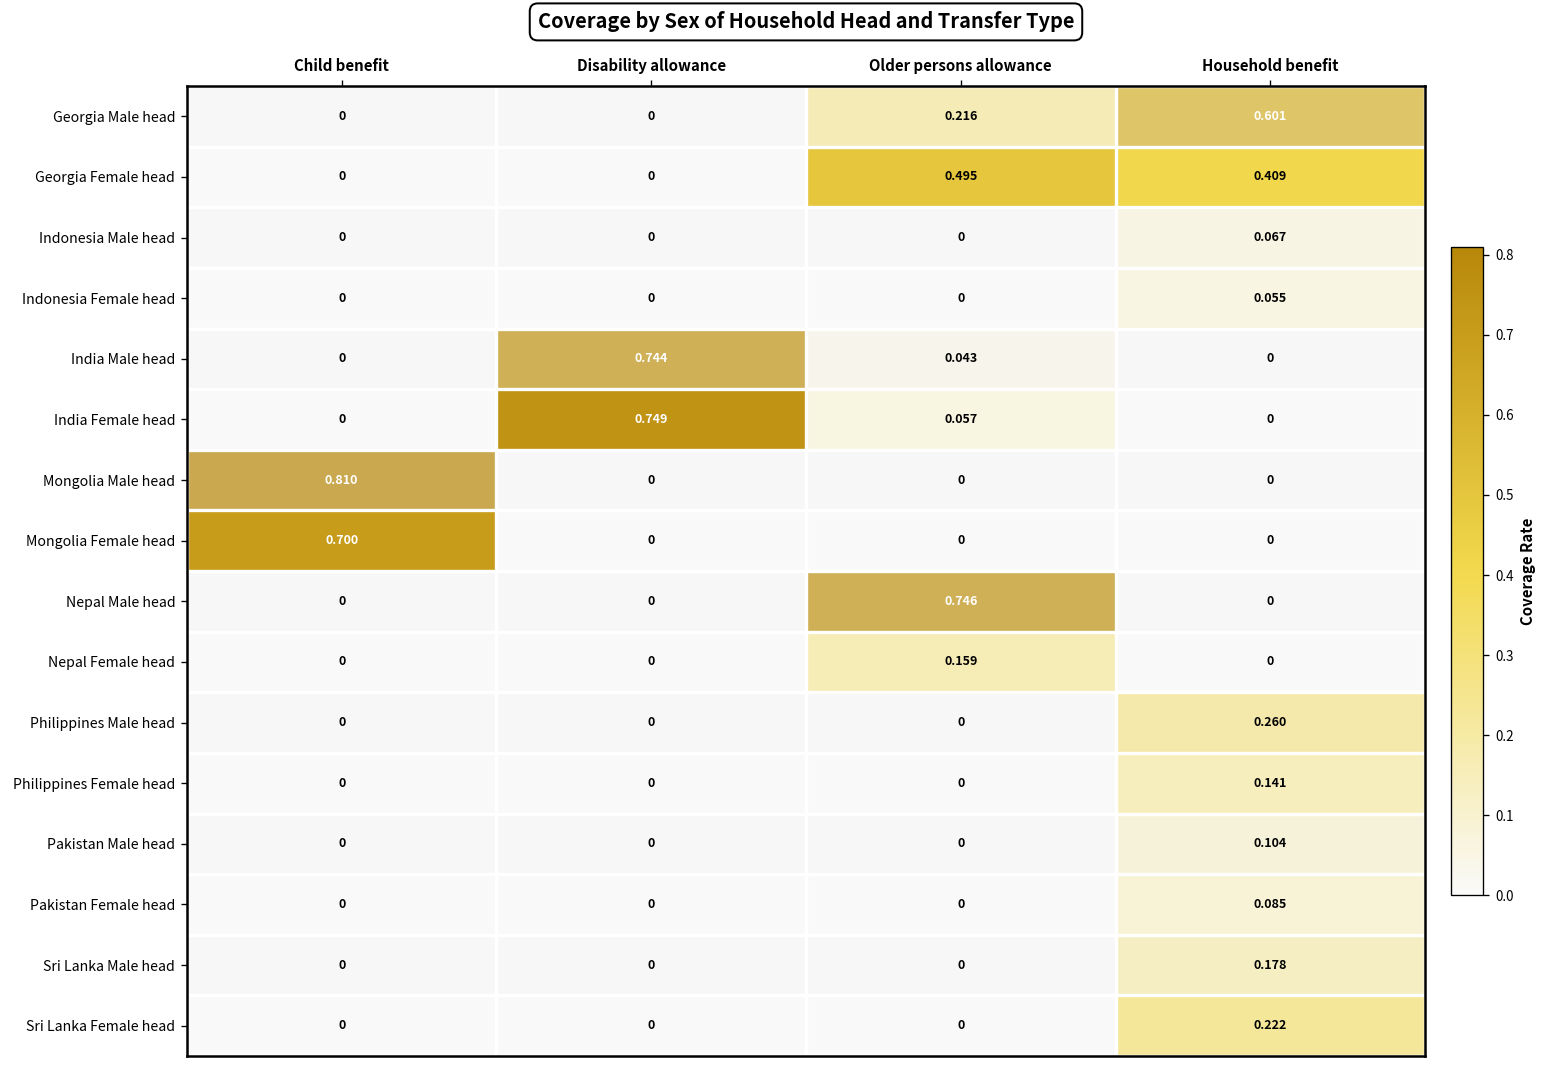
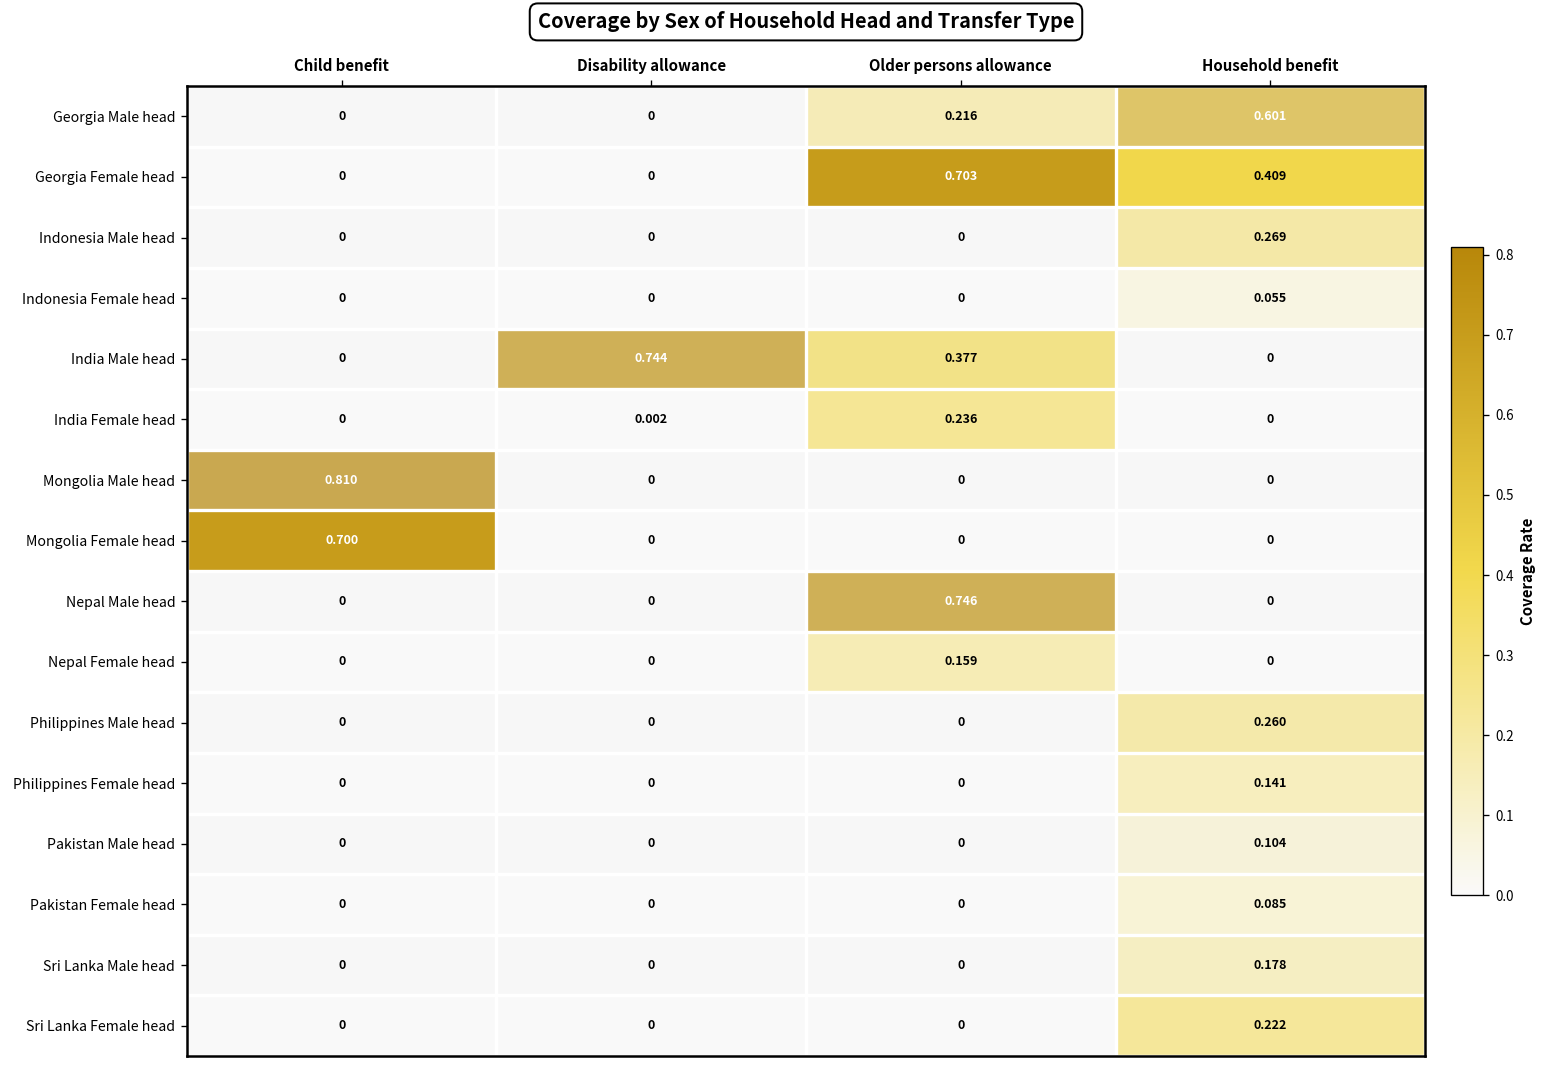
  {
    "Georgia Male head": {
      "Child benefit": 0,
      "Disability allowance": 0,
      "Older persons allowance": 0.216,
      "Household benefit": 0.601
    },
    "Georgia Female head": {
      "Child benefit": 0,
      "Disability allowance": 0,
-     "Older persons allowance": 0.495,
+     "Older persons allowance": 0.703,
      "Household benefit": 0.409
    },
    "Indonesia Male head": {
      "Child benefit": 0,
      "Disability allowance": 0,
      "Older persons allowance": 0,
-     "Household benefit": 0.067
+     "Household benefit": 0.269
    },
    "Indonesia Female head": {
      "Child benefit": 0,
      "Disability allowance": 0,
      "Older persons allowance": 0,
      "Household benefit": 0.055
    },
    "India Male head": {
      "Child benefit": 0,
      "Disability allowance": 0.744,
-     "Older persons allowance": 0.043,
+     "Older persons allowance": 0.377,
      "Household benefit": 0
    },
    "India Female head": {
      "Child benefit": 0,
-     "Disability allowance": 0.749,
-     "Older persons allowance": 0.057,
+     "Disability allowance": 0.002,
+     "Older persons allowance": 0.236,
      "Household benefit": 0
    },
    "Mongolia Male head": {
      "Child benefit": 0.810,
      "Disability allowance": 0,
      "Older persons allowance": 0,
      "Household benefit": 0
    },
    "Mongolia Female head": {
      "Child benefit": 0.700,
      "Disability allowance": 0,
      "Older persons allowance": 0,
      "Household benefit": 0
    },
    "Nepal Male head": {
      "Child benefit": 0,
      "Disability allowance": 0,
      "Older persons allowance": 0.746,
      "Household benefit": 0
    },
    "Nepal Female head": {
      "Child benefit": 0,
      "Disability allowance": 0,
      "Older persons allowance": 0.159,
      "Household benefit": 0
    },
    "Philippines Male head": {
      "Child benefit": 0,
      "Disability allowance": 0,
      "Older persons allowance": 0,
      "Household benefit": 0.260
    },
    "Philippines Female head": {
      "Child benefit": 0,
      "Disability allowance": 0,
      "Older persons allowance": 0,
      "Household benefit": 0.141
    },
    "Pakistan Male head": {
      "Child benefit": 0,
      "Disability allowance": 0,
      "Older persons allowance": 0,
      "Household benefit": 0.104
    },
    "Pakistan Female head": {
      "Child benefit": 0,
      "Disability allowance": 0,
      "Older persons allowance": 0,
      "Household benefit": 0.085
    },
    "Sri Lanka Male head": {
      "Child benefit": 0,
      "Disability allowance": 0,
      "Older persons allowance": 0,
      "Household benefit": 0.178
    },
    "Sri Lanka Female head": {
      "Child benefit": 0,
      "Disability allowance": 0,
      "Older persons allowance": 0,
      "Household benefit": 0.222
    }
  }
